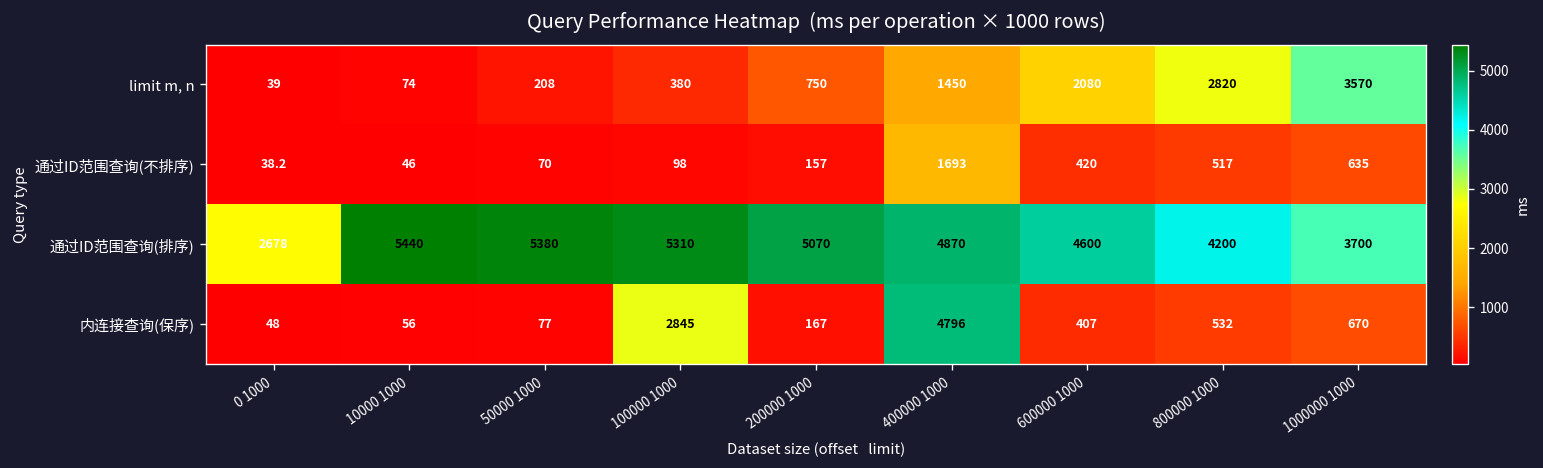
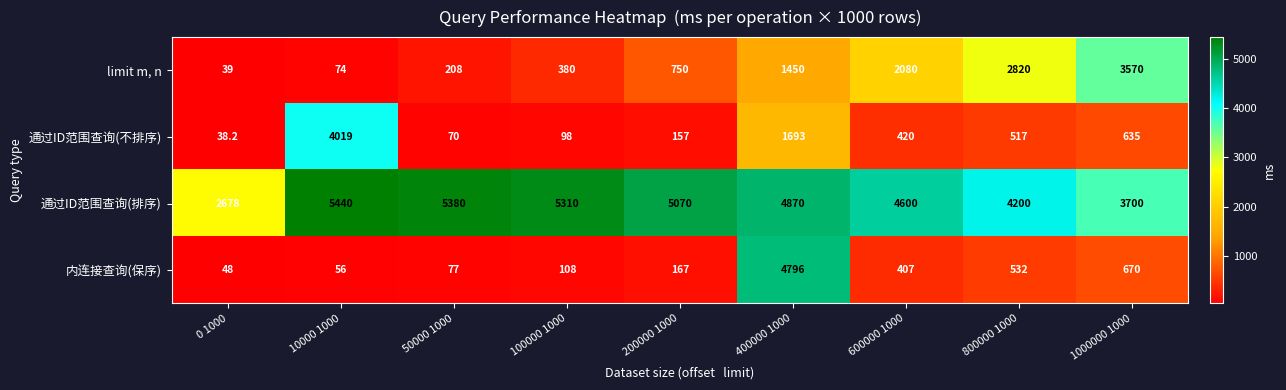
  {
    "limit m, n": {
      "0 1000": 39,
      "10000 1000": 74,
      "50000 1000": 208,
      "100000 1000": 380,
      "200000 1000": 750,
      "400000 1000": 1450,
      "600000 1000": 2080,
      "800000 1000": 2820,
      "1000000 1000": 3570
    },
    "通过ID范围查询(不排序)": {
      "0 1000": 38.2,
-     "10000 1000": 46,
+     "10000 1000": 4019,
      "50000 1000": 70,
      "100000 1000": 98,
      "200000 1000": 157,
      "400000 1000": 1693,
      "600000 1000": 420,
      "800000 1000": 517,
      "1000000 1000": 635
    },
    "通过ID范围查询(排序)": {
      "0 1000": 2678,
      "10000 1000": 5440,
      "50000 1000": 5380,
      "100000 1000": 5310,
      "200000 1000": 5070,
      "400000 1000": 4870,
      "600000 1000": 4600,
      "800000 1000": 4200,
      "1000000 1000": 3700
    },
    "内连接查询(保序)": {
      "0 1000": 48,
      "10000 1000": 56,
      "50000 1000": 77,
-     "100000 1000": 2845,
+     "100000 1000": 108,
      "200000 1000": 167,
      "400000 1000": 4796,
      "600000 1000": 407,
      "800000 1000": 532,
      "1000000 1000": 670
    }
  }
